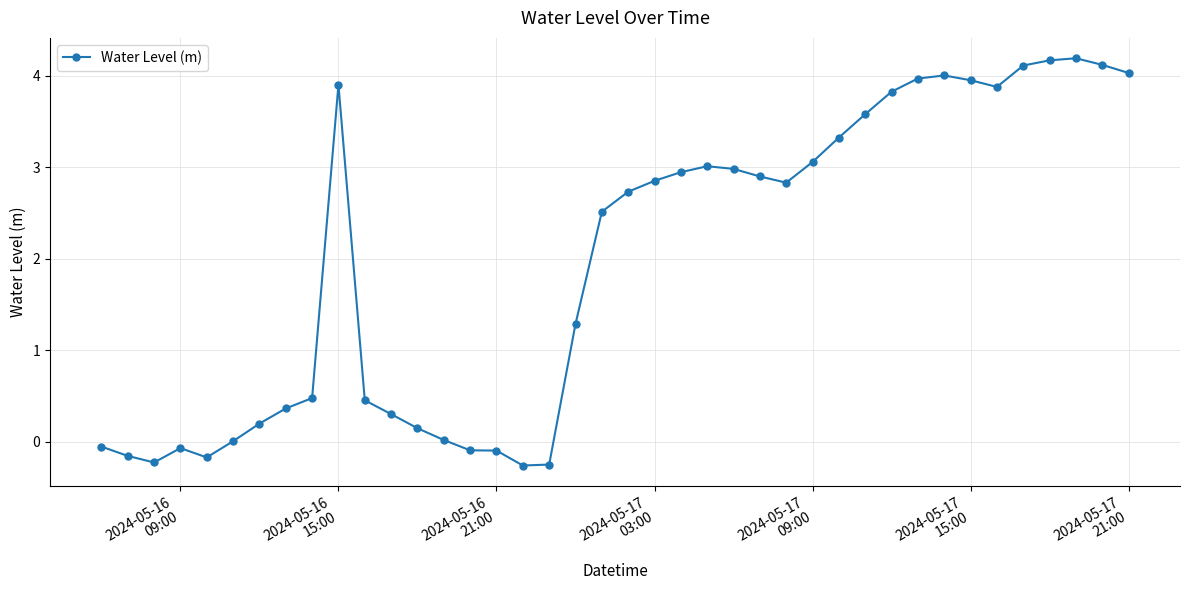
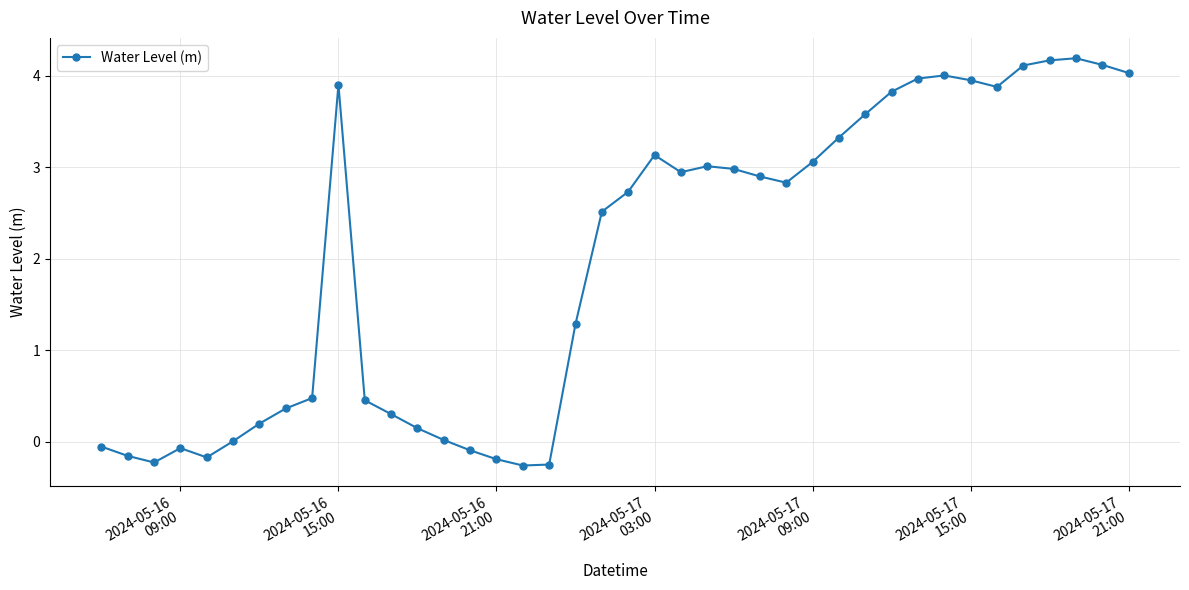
  {
    "2024-05-16 09:00": -0.1,
    "2024-05-16 15:00": 3.9,
-   "2024-05-16 21:00": -0.1,
-   "2024-05-17 03:00": 2.9,
+   "2024-05-16 21:00": -0.2,
+   "2024-05-17 03:00": 3.1,
    "2024-05-17 09:00": 3.1,
    "2024-05-17 15:00": 4.0,
    "2024-05-17 21:00": 4.0
  }
